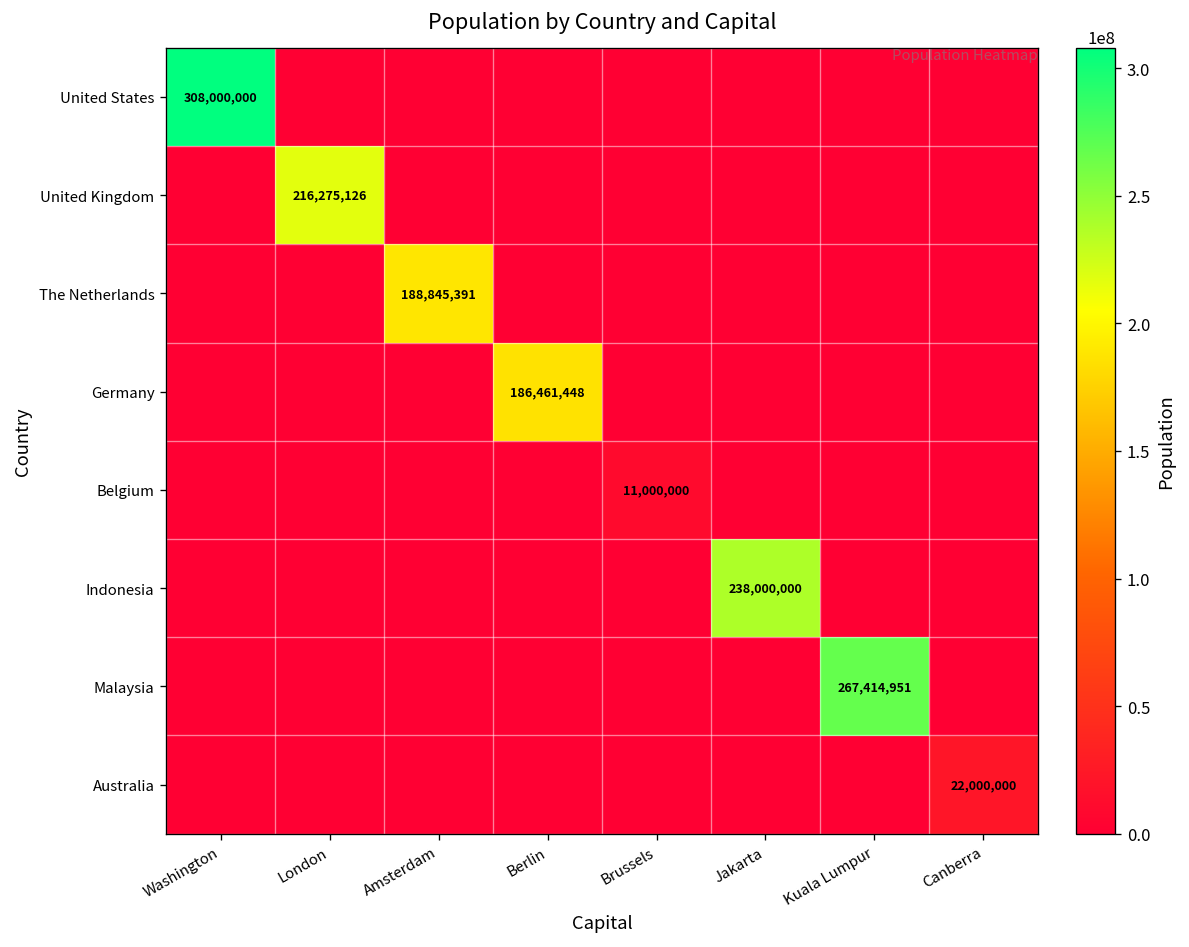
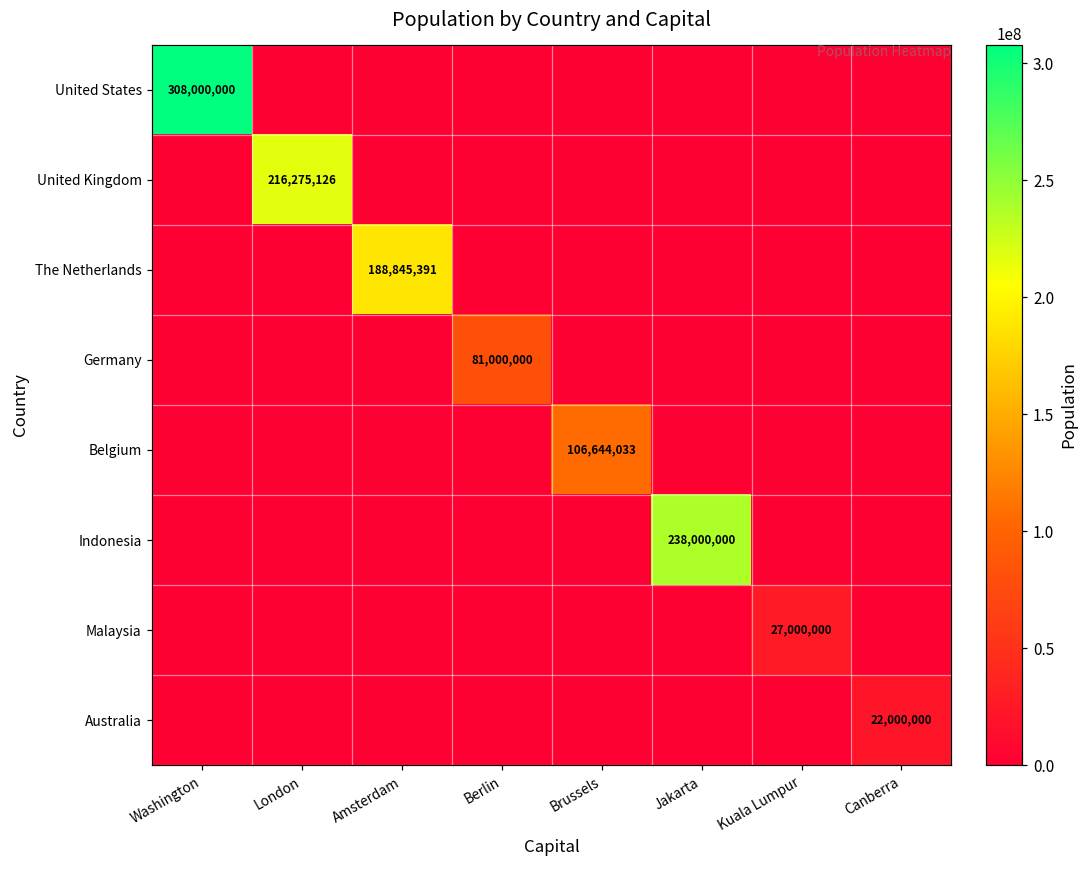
  {
    "United States": {
      "Washington": "308,000,000"
    },
    "United Kingdom": {
      "London": "216,275,126"
    },
    "The Netherlands": {
      "Amsterdam": "188,845,391"
    },
    "Germany": {
-     "Berlin": "186,461,448"
+     "Berlin": "81,000,000"
    },
    "Belgium": {
-     "Brussels": "11,000,000"
+     "Brussels": "106,644,033"
    },
    "Indonesia": {
      "Jakarta": "238,000,000"
    },
    "Malaysia": {
-     "Kuala Lumpur": "267,414,951"
+     "Kuala Lumpur": "27,000,000"
    },
    "Australia": {
      "Canberra": "22,000,000"
    }
  }
